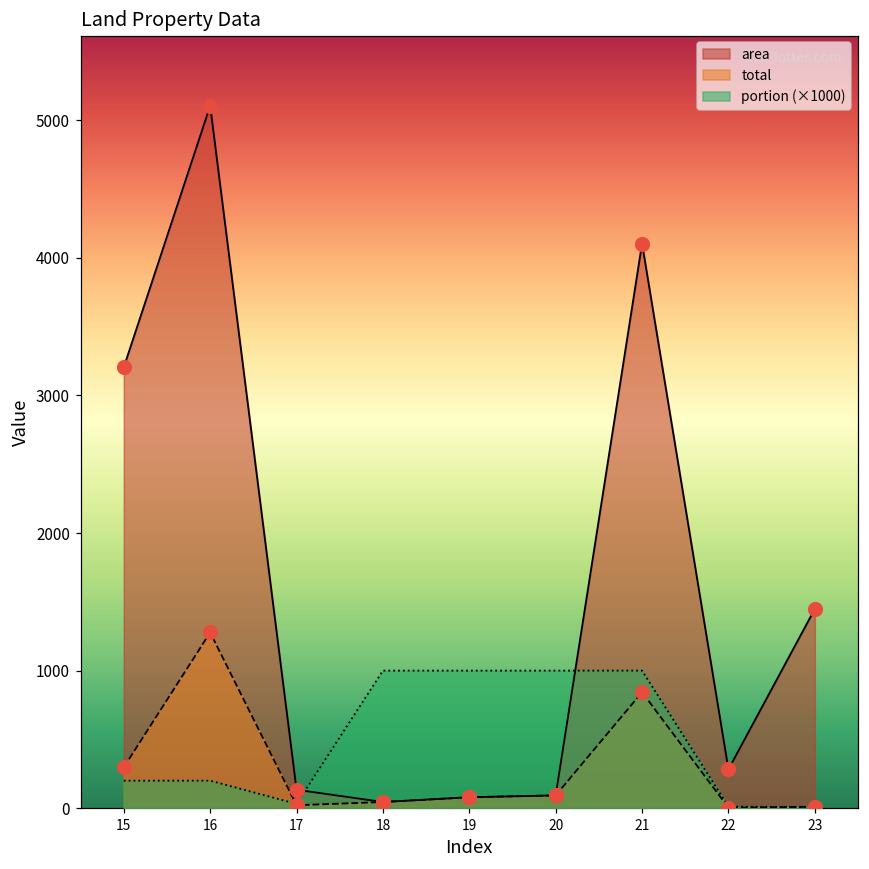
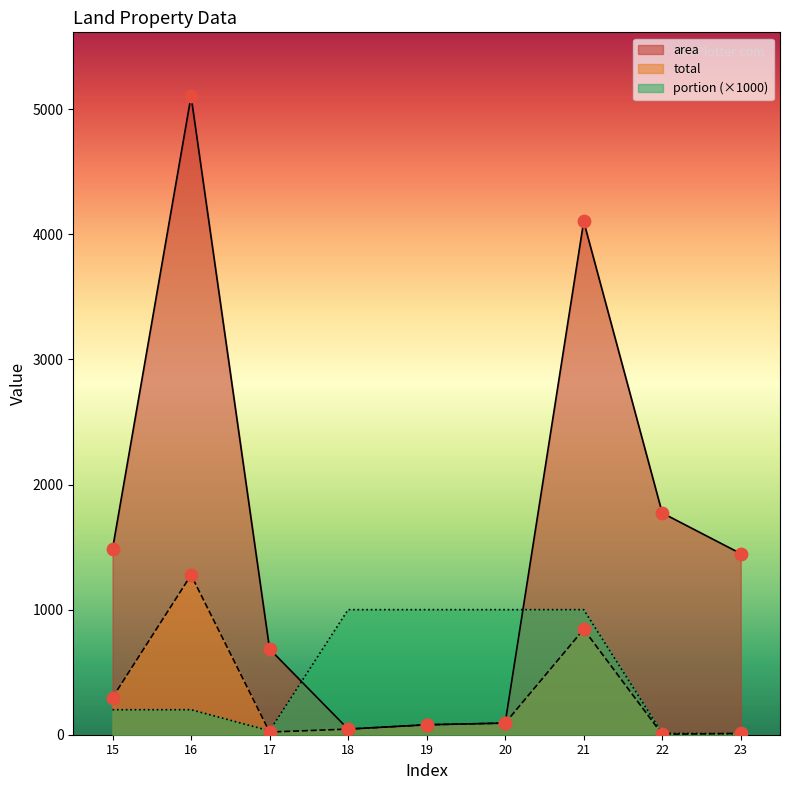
  {
    "area": {
-     "15": 3210,
+     "15": 1490,
      "16": 5110,
-     "17": 130,
+     "17": 690,
      "21": 4100,
-     "22": 280,
+     "22": 1770,
      "23": 1450
    },
    "total": {
      "15": 300,
      "16": 1280,
      "21": 840
    },
    "portion (×1000)": {
      "15": 200,
      "16": 200,
      "18": 1000,
      "19": 1000,
      "20": 1000,
      "21": 1000
    }
  }
